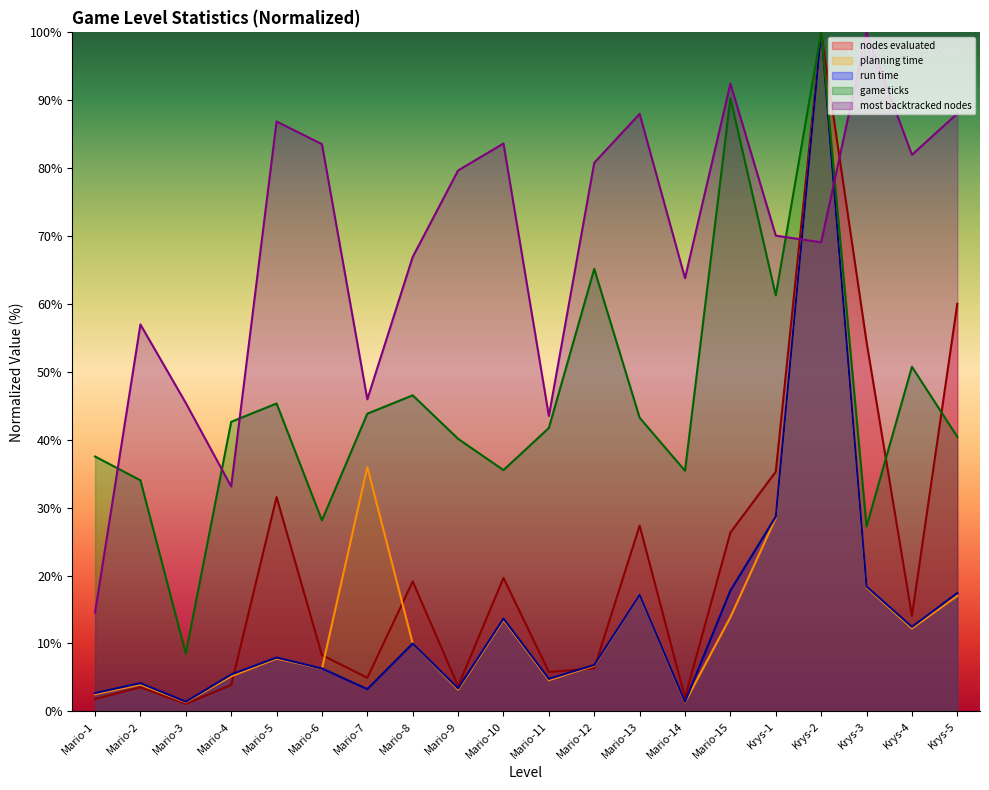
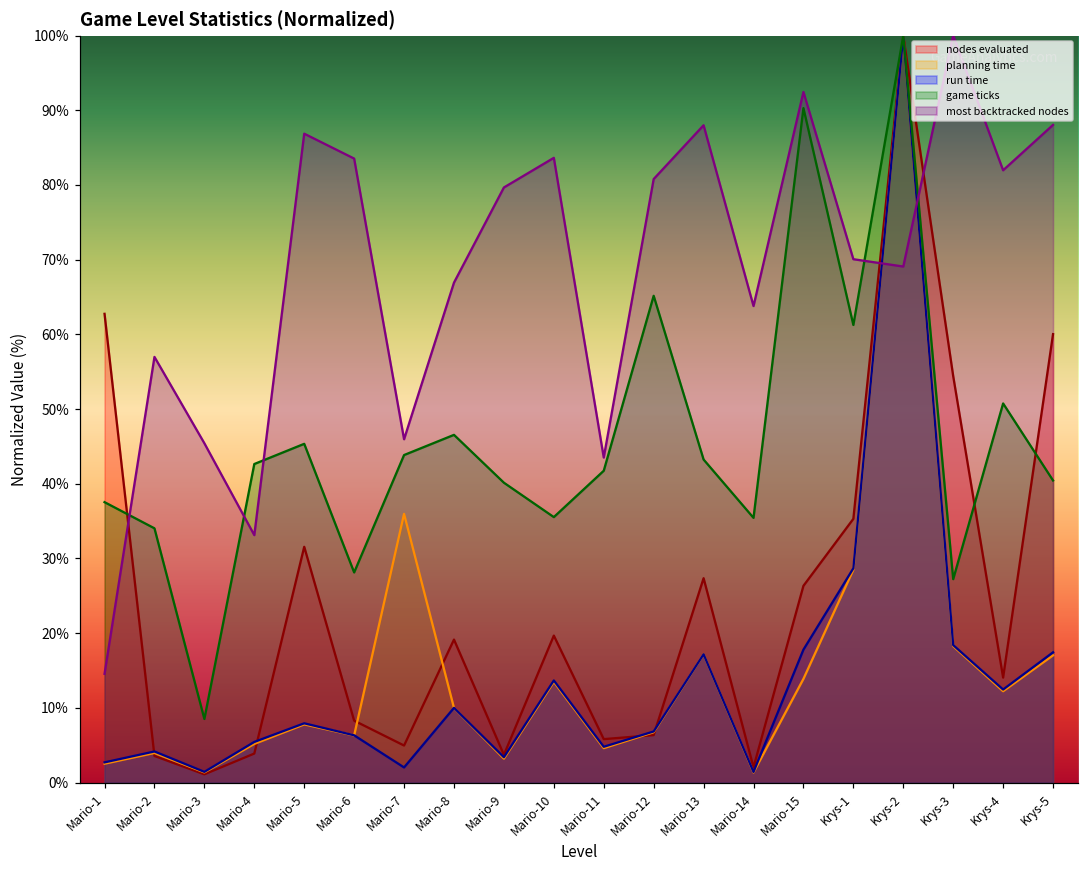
  {
    "nodes evaluated": {
-     "Mario-1": "2%",
+     "Mario-1": "63%",
      "Mario-2": "4%",
      "Mario-4": "4%",
      "Mario-5": "32%",
      "Mario-6": "8%",
      "Mario-7": "5%",
      "Mario-8": "19%",
      "Mario-10": "20%",
      "Mario-11": "6%",
      "Mario-12": "6%",
      "Mario-13": "27%",
      "Mario-14": "2%",
      "Mario-15": "26%",
      "Krys-1": "35%",
      "Krys-3": "54%",
      "Krys-4": "14%",
      "Krys-5": "60%"
    },
    "planning time": {
      "Mario-7": "36%",
      "Mario-15": "14%",
      "Krys-5": "17%"
    },
    "run time": {
-     "Mario-7": "3%",
+     "Mario-7": "2%",
      "Mario-15": "18%",
      "Krys-5": "17%"
    },
    "game ticks": {
      "Mario-1": "38%",
      "Mario-2": "34%",
      "Mario-3": "9%",
      "Mario-4": "43%",
      "Mario-5": "45%",
      "Mario-6": "28%",
      "Mario-7": "44%",
      "Mario-8": "47%",
      "Mario-9": "40%",
      "Mario-10": "36%",
      "Mario-11": "42%",
      "Mario-12": "65%",
      "Mario-13": "43%",
      "Mario-14": "35%",
      "Mario-15": "90%",
      "Krys-1": "61%",
      "Krys-3": "27%",
      "Krys-4": "51%",
      "Krys-5": "40%"
    },
    "most backtracked nodes": {
      "Mario-1": "15%",
      "Mario-2": "57%",
      "Mario-3": "45%",
      "Mario-4": "33%",
      "Mario-5": "87%",
      "Mario-6": "84%",
      "Mario-7": "46%",
      "Mario-8": "67%",
      "Mario-9": "80%",
      "Mario-10": "84%",
      "Mario-11": "44%",
      "Mario-12": "81%",
      "Mario-13": "88%",
      "Mario-14": "64%",
      "Mario-15": "92%",
      "Krys-1": "70%",
      "Krys-2": "69%",
      "Krys-3": "100%",
      "Krys-4": "82%"
    }
  }
